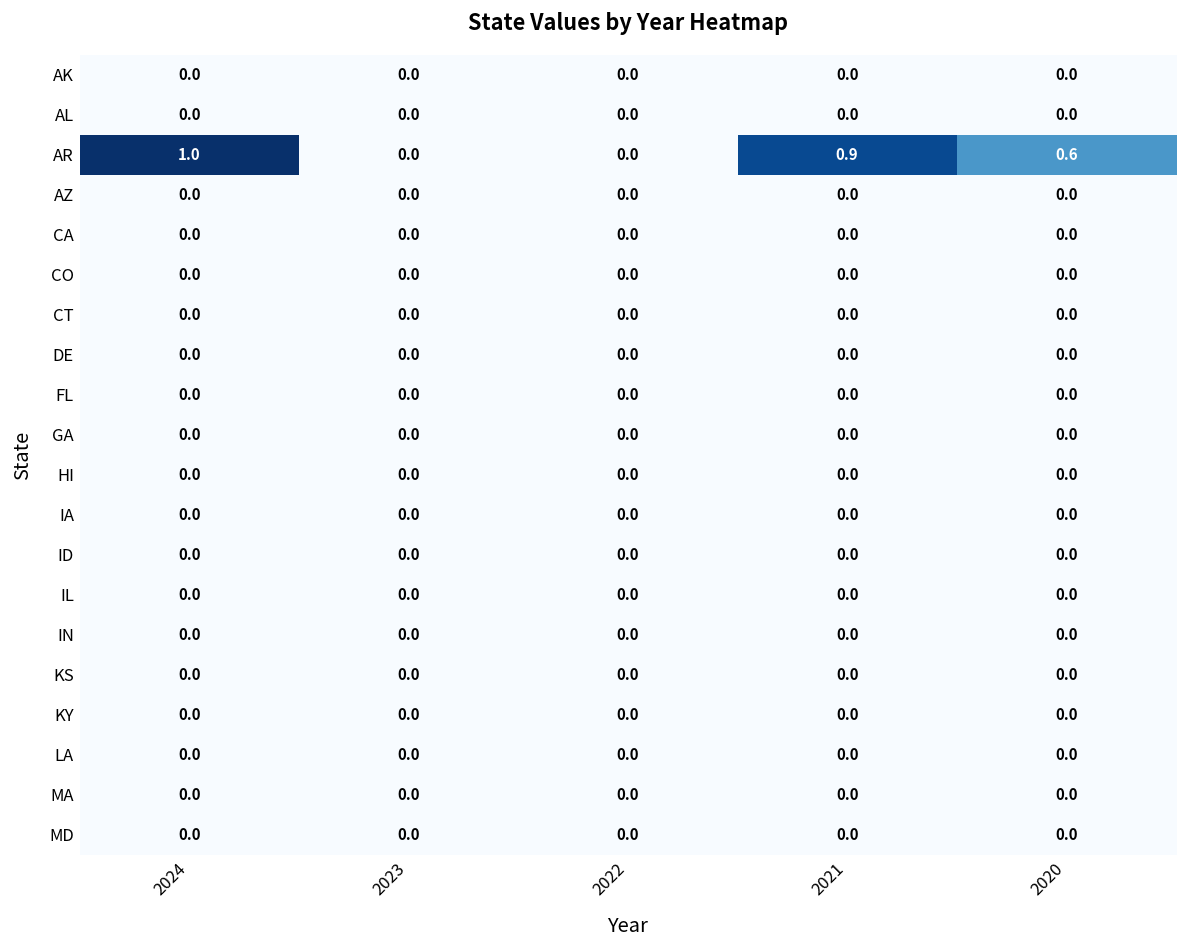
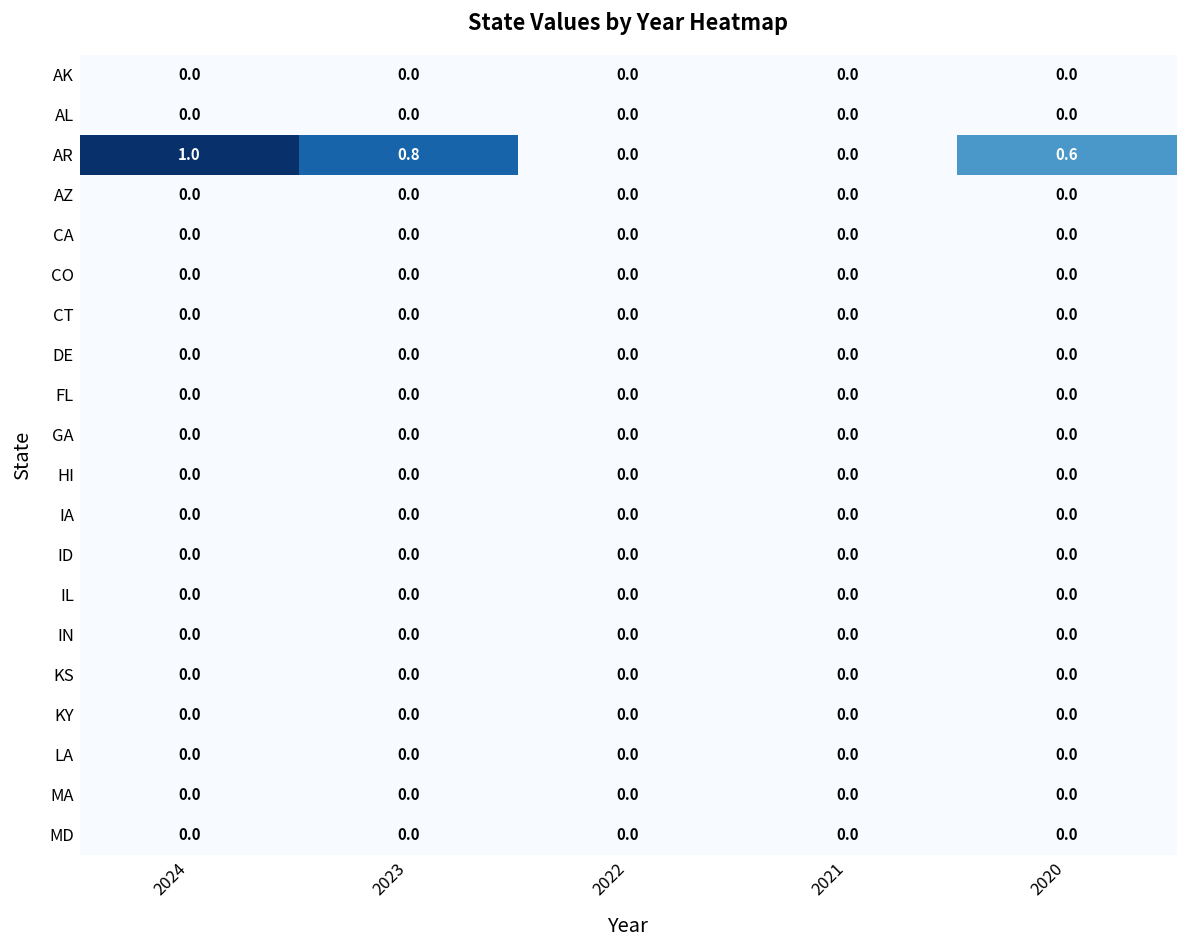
  {
    "AK": {
      "2024": 0.0,
      "2023": 0.0,
      "2022": 0.0,
      "2021": 0.0,
      "2020": 0.0
    },
    "AL": {
      "2024": 0.0,
      "2023": 0.0,
      "2022": 0.0,
      "2021": 0.0,
      "2020": 0.0
    },
    "AR": {
      "2024": 1.0,
-     "2023": 0.0,
+     "2023": 0.8,
      "2022": 0.0,
-     "2021": 0.9,
+     "2021": 0.0,
      "2020": 0.6
    },
    "AZ": {
      "2024": 0.0,
      "2023": 0.0,
      "2022": 0.0,
      "2021": 0.0,
      "2020": 0.0
    },
    "CA": {
      "2024": 0.0,
      "2023": 0.0,
      "2022": 0.0,
      "2021": 0.0,
      "2020": 0.0
    },
    "CO": {
      "2024": 0.0,
      "2023": 0.0,
      "2022": 0.0,
      "2021": 0.0,
      "2020": 0.0
    },
    "CT": {
      "2024": 0.0,
      "2023": 0.0,
      "2022": 0.0,
      "2021": 0.0,
      "2020": 0.0
    },
    "DE": {
      "2024": 0.0,
      "2023": 0.0,
      "2022": 0.0,
      "2021": 0.0,
      "2020": 0.0
    },
    "FL": {
      "2024": 0.0,
      "2023": 0.0,
      "2022": 0.0,
      "2021": 0.0,
      "2020": 0.0
    },
    "GA": {
      "2024": 0.0,
      "2023": 0.0,
      "2022": 0.0,
      "2021": 0.0,
      "2020": 0.0
    },
    "HI": {
      "2024": 0.0,
      "2023": 0.0,
      "2022": 0.0,
      "2021": 0.0,
      "2020": 0.0
    },
    "IA": {
      "2024": 0.0,
      "2023": 0.0,
      "2022": 0.0,
      "2021": 0.0,
      "2020": 0.0
    },
    "ID": {
      "2024": 0.0,
      "2023": 0.0,
      "2022": 0.0,
      "2021": 0.0,
      "2020": 0.0
    },
    "IL": {
      "2024": 0.0,
      "2023": 0.0,
      "2022": 0.0,
      "2021": 0.0,
      "2020": 0.0
    },
    "IN": {
      "2024": 0.0,
      "2023": 0.0,
      "2022": 0.0,
      "2021": 0.0,
      "2020": 0.0
    },
    "KS": {
      "2024": 0.0,
      "2023": 0.0,
      "2022": 0.0,
      "2021": 0.0,
      "2020": 0.0
    },
    "KY": {
      "2024": 0.0,
      "2023": 0.0,
      "2022": 0.0,
      "2021": 0.0,
      "2020": 0.0
    },
    "LA": {
      "2024": 0.0,
      "2023": 0.0,
      "2022": 0.0,
      "2021": 0.0,
      "2020": 0.0
    },
    "MA": {
      "2024": 0.0,
      "2023": 0.0,
      "2022": 0.0,
      "2021": 0.0,
      "2020": 0.0
    },
    "MD": {
      "2024": 0.0,
      "2023": 0.0,
      "2022": 0.0,
      "2021": 0.0,
      "2020": 0.0
    }
  }
